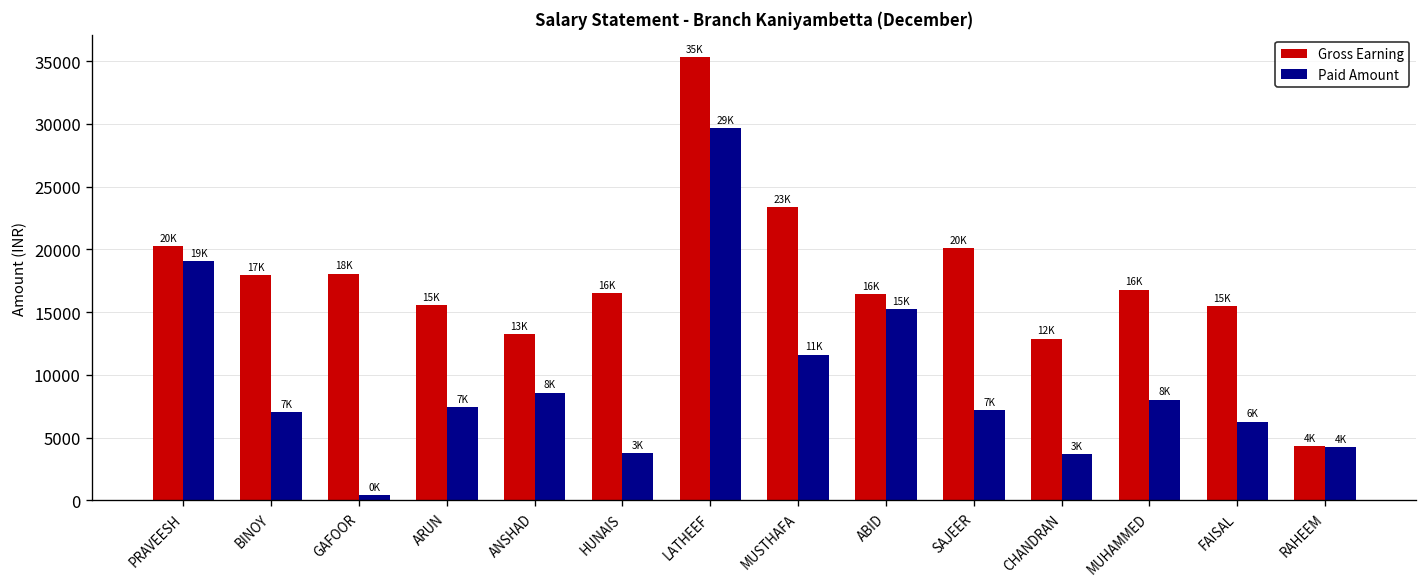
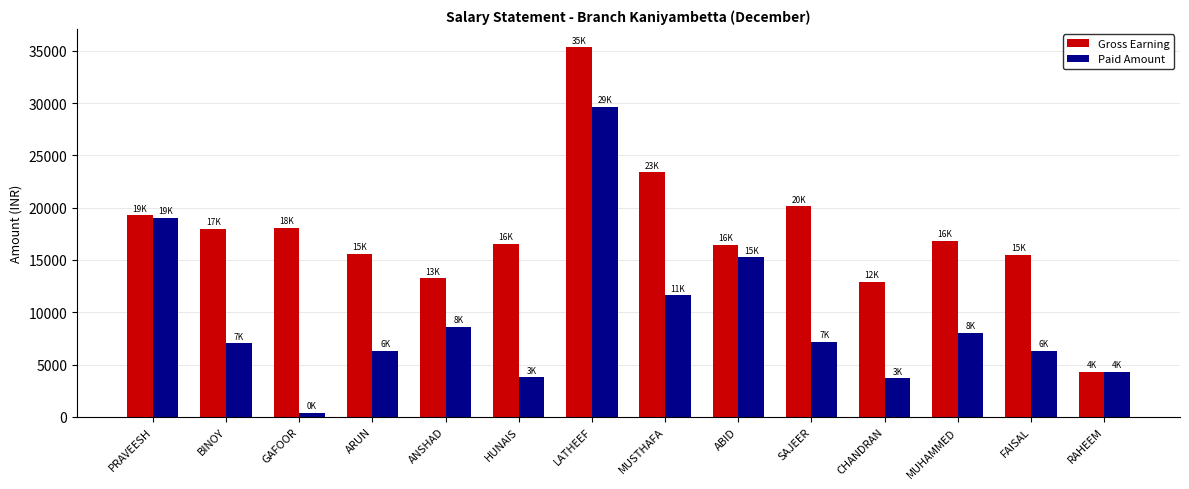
  {
    "Gross Earning": {
-     "PRAVEESH": "20K",
+     "PRAVEESH": "19K",
      "GAFOOR": "18K",
      "ANSHAD": "13K",
      "LATHEEF": "35K",
      "MUSTHAFA": "23K",
      "ABID": "16K",
      "SAJEER": "20K",
      "RAHEEM": "4K"
    },
    "Paid Amount": {
      "PRAVEESH": "19K",
      "BINOY": "7K",
-     "ARUN": "7K",
+     "ARUN": "6K",
      "ABID": "15K",
      "SAJEER": "7K",
      "MUHAMMED": "8K",
      "FAISAL": "6K",
      "RAHEEM": "4K"
    }
  }
